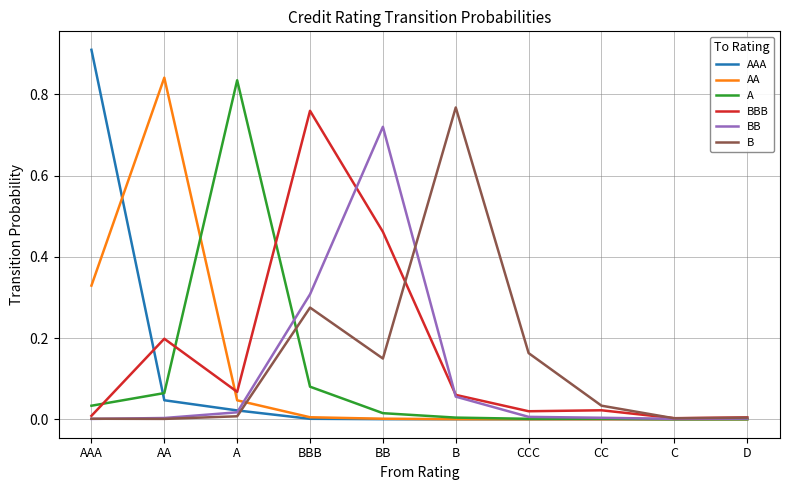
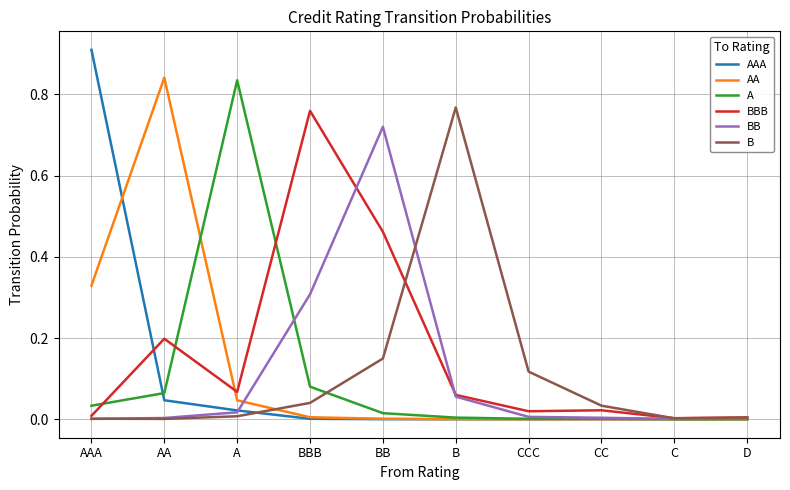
  {
    "AAA": {
      "AAA": 0.91,
      "AA": 0.05
    },
    "AA": {
      "AAA": 0.33,
      "AA": 0.84,
      "A": 0.05
    },
    "A": {
      "AAA": 0.03,
      "AA": 0.06,
      "A": 0.83,
      "BBB": 0.08,
      "BB": 0.01
    },
    "BBB": {
      "AAA": 0.01,
      "AA": 0.20,
      "A": 0.07,
      "BBB": 0.76,
      "BB": 0.46,
      "CCC": 0.02,
      "CC": 0.02
    },
    "BB": {
      "BBB": 0.31,
      "BB": 0.72
    },
    "B": {
      "A": 0.01,
-     "BBB": 0.27,
+     "BBB": 0.04,
      "BB": 0.15,
      "B": 0.77,
-     "CCC": 0.16,
+     "CCC": 0.12,
      "CC": 0.03
    }
  }
